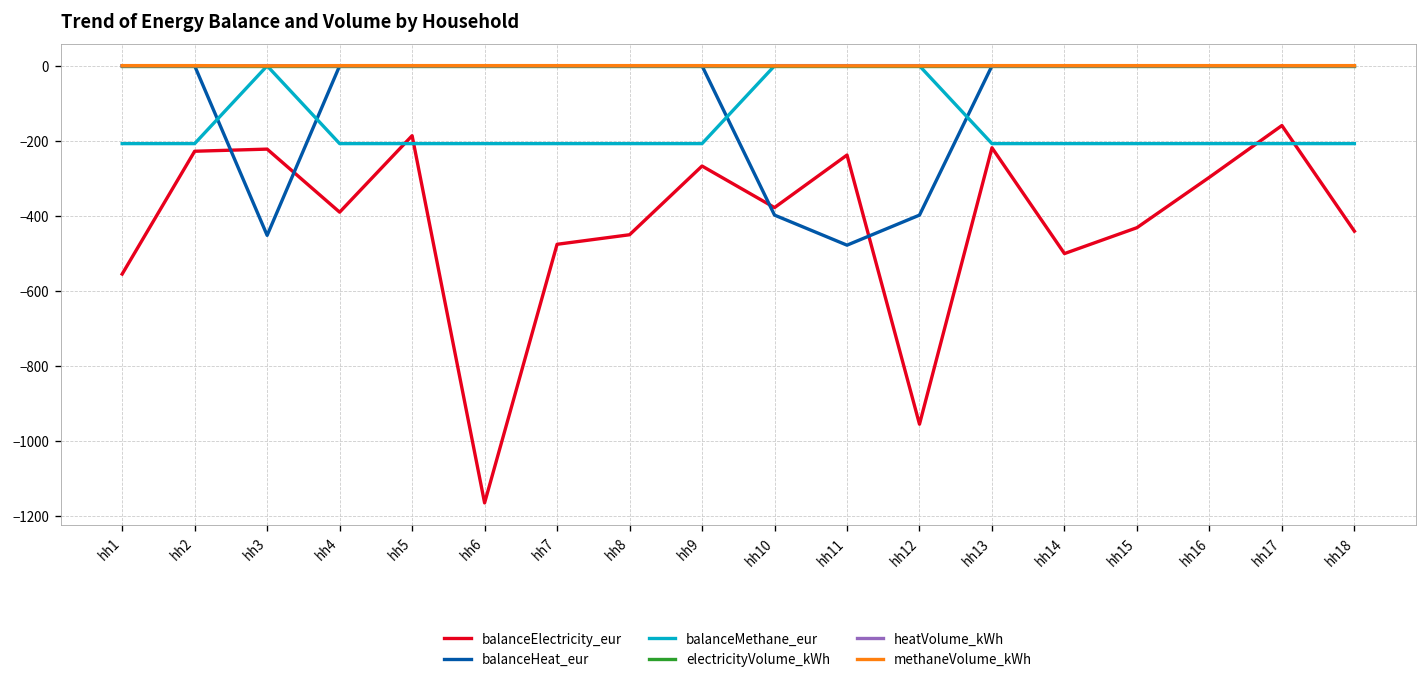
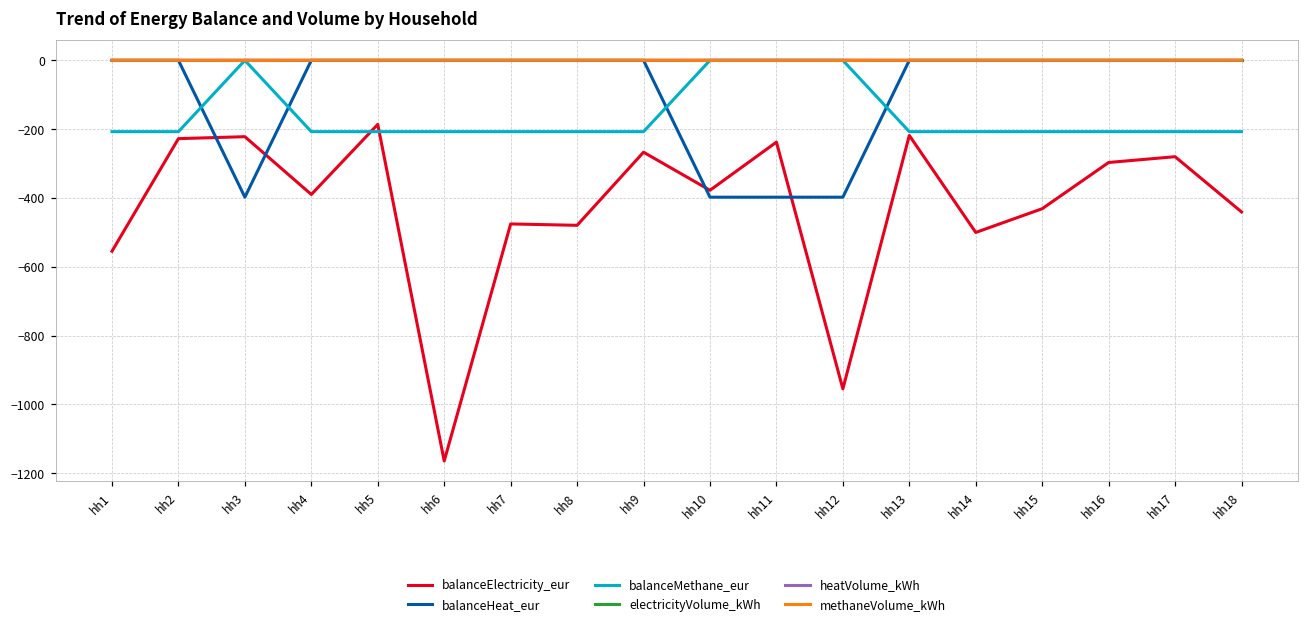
  {
    "balanceElectricity_eur": {
      "hh1": -550,
      "hh2": -230,
      "hh3": -220,
      "hh4": -390,
      "hh5": -190,
      "hh6": -1160,
      "hh7": -480,
-     "hh8": -450,
+     "hh8": -480,
      "hh9": -270,
      "hh10": -380,
      "hh11": -240,
      "hh12": -960,
      "hh13": -220,
      "hh14": -500,
      "hh15": -430,
      "hh16": -300,
-     "hh17": -160,
+     "hh17": -280,
      "hh18": -440
    },
    "balanceHeat_eur": {
-     "hh3": -450,
+     "hh3": -400,
      "hh10": -400,
-     "hh11": -480,
+     "hh11": -400,
      "hh12": -400
    },
    "balanceMethane_eur": {
      "hh1": -210,
      "hh2": -210,
      "hh4": -210,
      "hh5": -210,
      "hh6": -210,
      "hh7": -210,
      "hh8": -210,
      "hh9": -210,
      "hh13": -210,
      "hh14": -210,
      "hh15": -210,
      "hh16": -210,
      "hh17": -210,
      "hh18": -210
    }
  }
